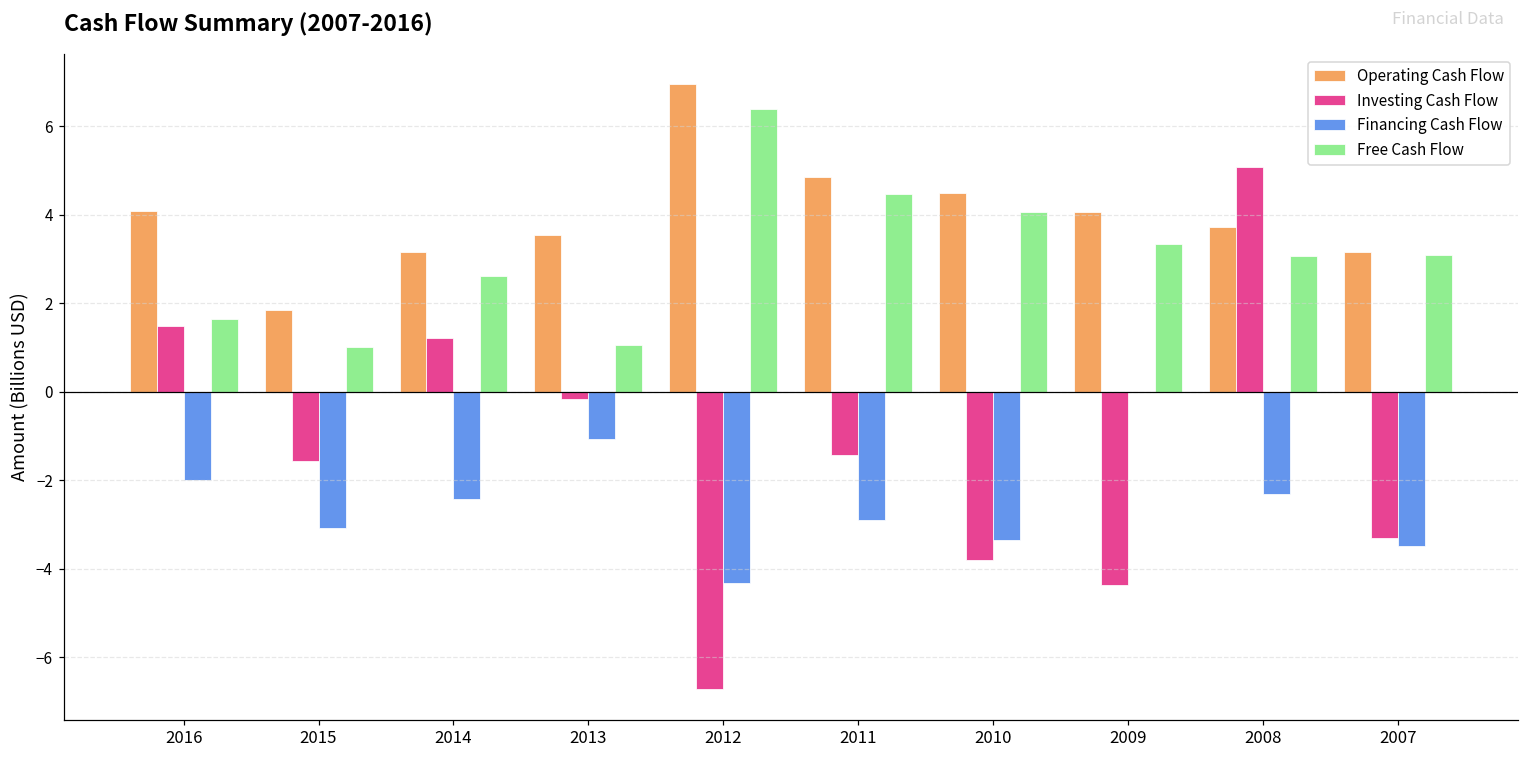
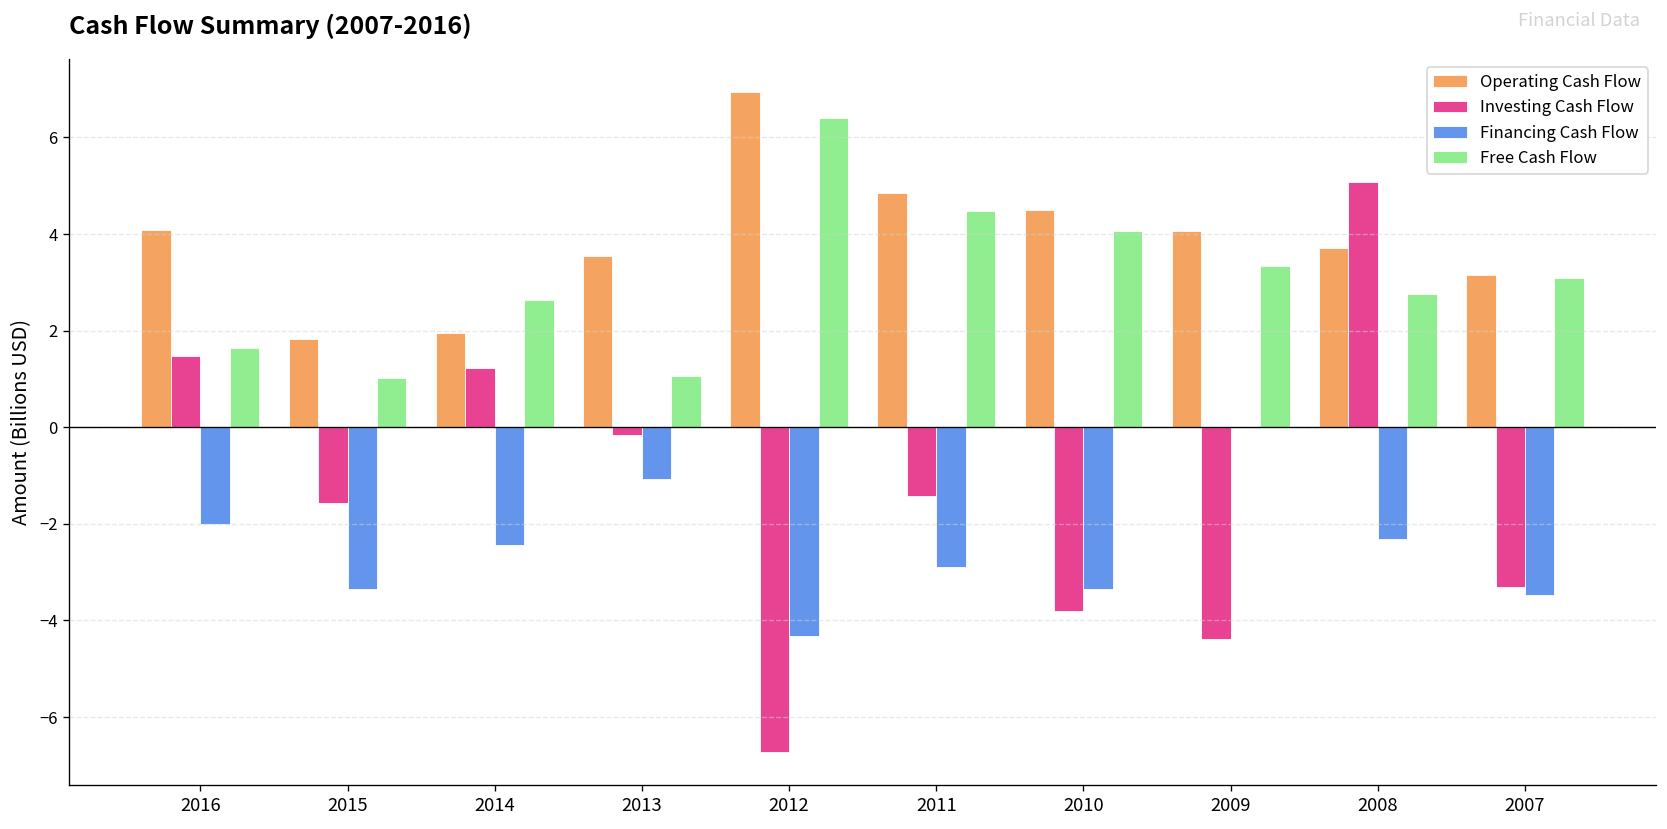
  {
    "Operating Cash Flow": {
      "2016": 4.1,
      "2015": 1.8,
-     "2014": 3.1,
+     "2014": 1.9,
      "2013": 3.5,
      "2012": 6.9,
      "2011": 4.8,
      "2010": 4.5,
      "2009": 4.1,
      "2008": 3.7,
      "2007": 3.2
    },
    "Investing Cash Flow": {
      "2016": 1.5,
      "2015": -1.6,
      "2014": 1.2,
      "2013": -0.2,
      "2012": -6.7,
      "2011": -1.4,
      "2010": -3.8,
      "2009": -4.4,
      "2008": 5.1,
      "2007": -3.3
    },
    "Financing Cash Flow": {
      "2016": -2.0,
-     "2015": -3.1,
+     "2015": -3.4,
      "2014": -2.4,
      "2013": -1.1,
      "2012": -4.3,
      "2011": -2.9,
      "2010": -3.3,
      "2008": -2.3,
      "2007": -3.5
    },
    "Free Cash Flow": {
      "2016": 1.6,
      "2015": 1.0,
      "2014": 2.6,
      "2013": 1.0,
      "2012": 6.4,
      "2011": 4.5,
      "2010": 4.1,
      "2009": 3.3,
-     "2008": 3.1,
+     "2008": 2.8,
      "2007": 3.1
    }
  }
